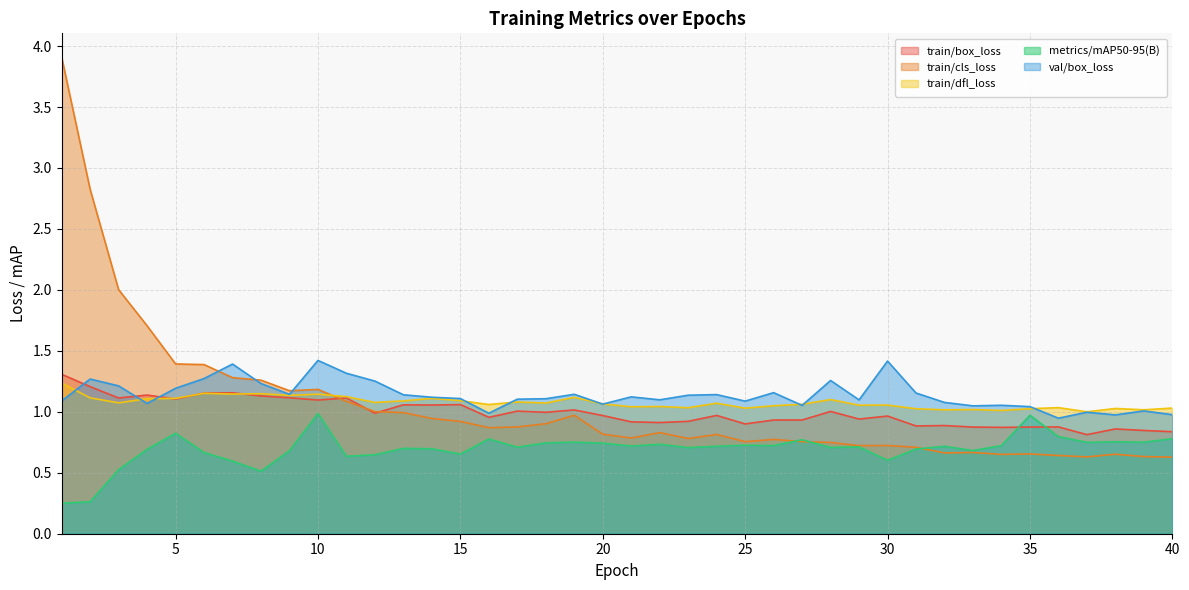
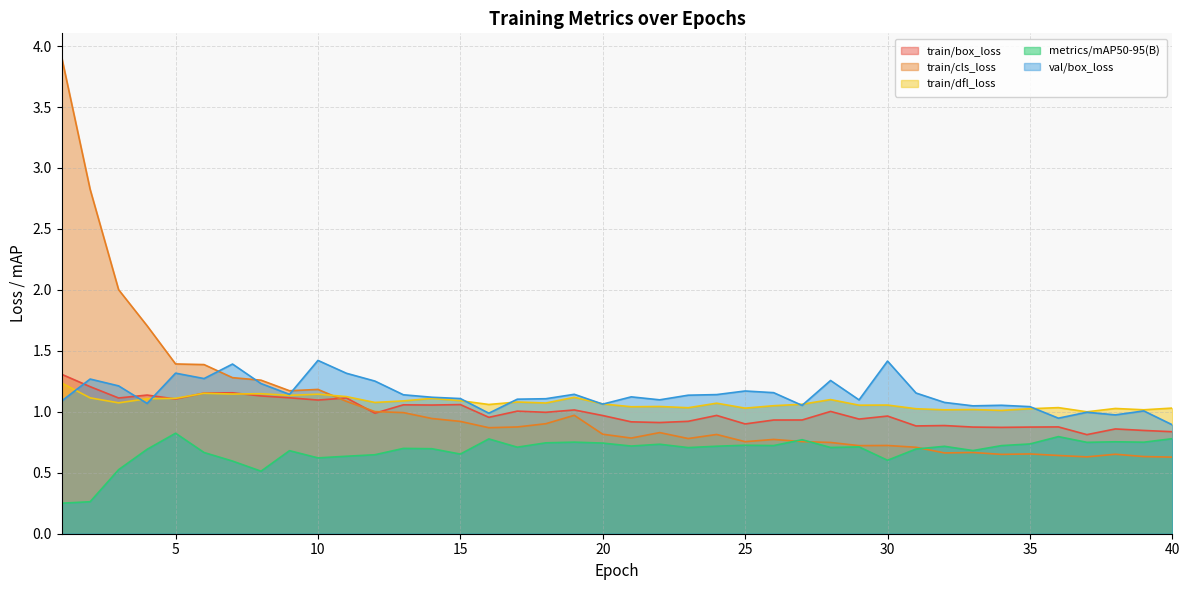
  {
    "metrics/mAP50-95(B)": {
      "5": 0.82,
-     "10": 0.99,
+     "10": 0.62,
      "15": 0.65,
      "20": 0.74,
      "25": 0.73,
      "30": 0.60,
-     "35": 0.97,
+     "35": 0.74,
      "40": 0.78
    },
    "val/box_loss": {
-     "5": 1.19,
+     "5": 1.32,
      "10": 1.42,
-     "25": 1.09,
+     "25": 1.17,
      "30": 1.42,
-     "40": 0.98
+     "40": 0.89
    }
  }
